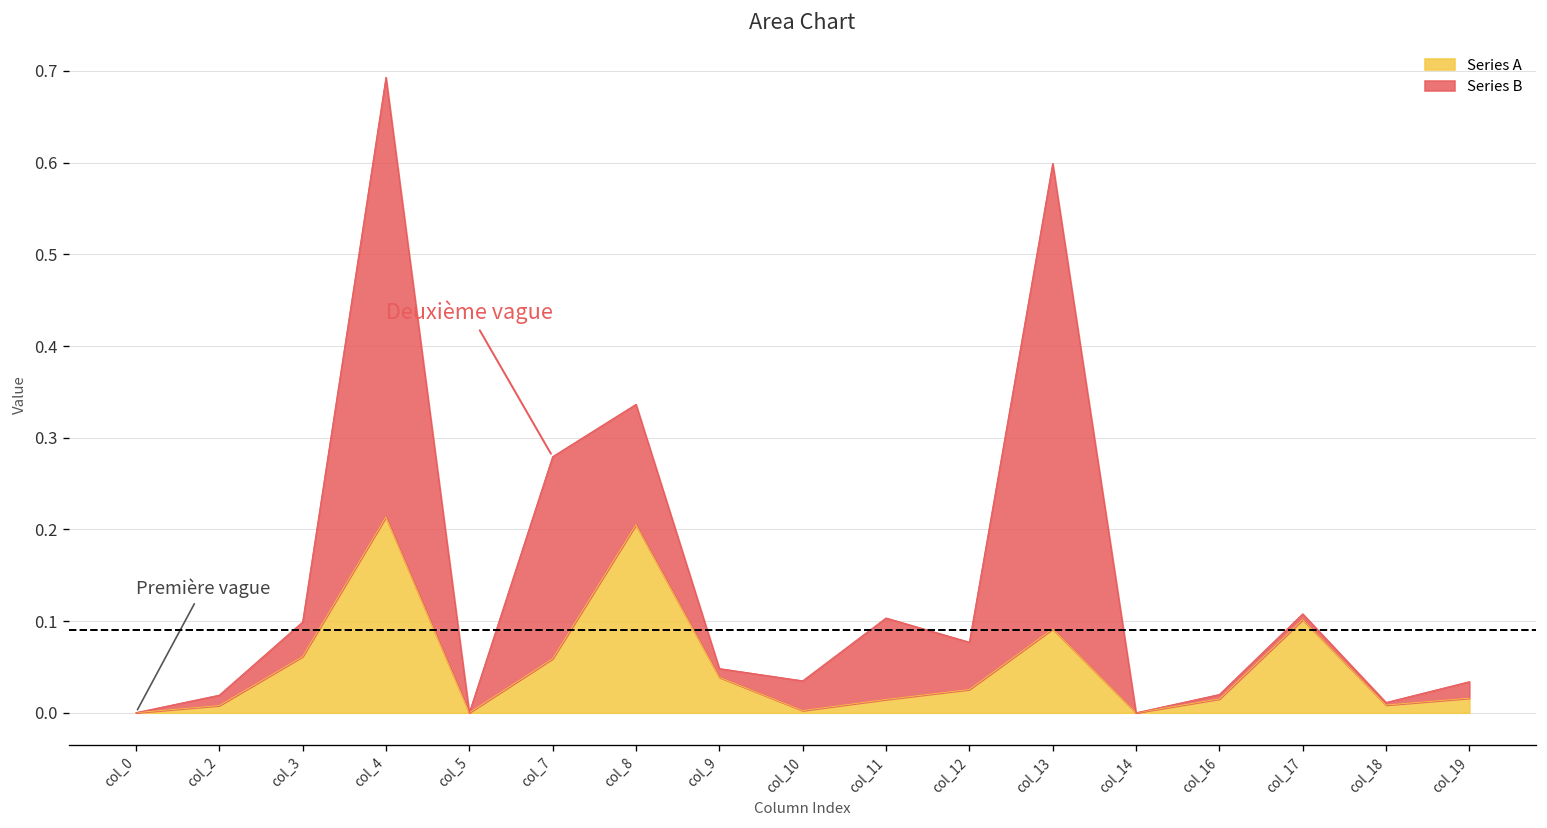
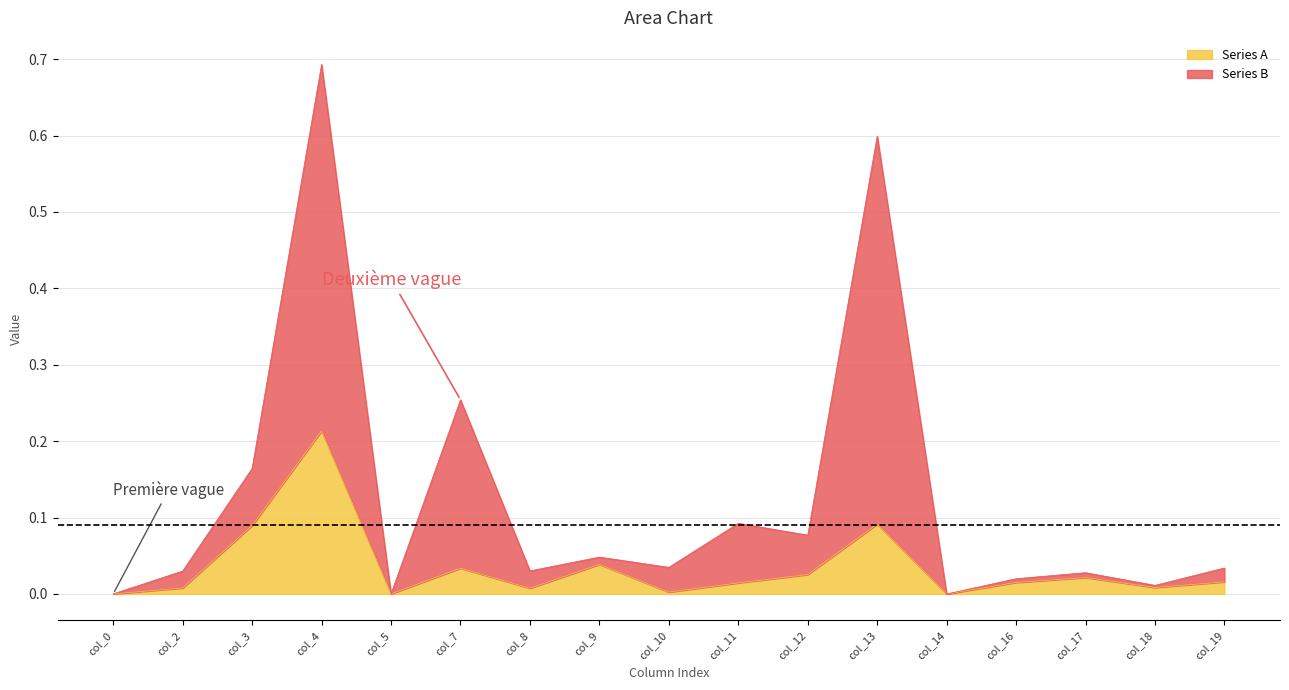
  {
    "Series A": {
      "col_2": 0.01,
-     "col_3": 0.06,
+     "col_3": 0.09,
      "col_4": 0.21,
-     "col_7": 0.06,
-     "col_8": 0.21,
+     "col_7": 0.03,
+     "col_8": 0.01,
      "col_9": 0.04,
      "col_10": 0.00,
      "col_11": 0.01,
      "col_12": 0.03,
      "col_13": 0.09,
      "col_16": 0.02,
-     "col_17": 0.10,
+     "col_17": 0.02,
      "col_19": 0.02
    },
    "Series B": {
-     "col_2": 0.01,
-     "col_3": 0.04,
+     "col_2": 0.02,
+     "col_3": 0.07,
      "col_4": 0.48,
      "col_7": 0.22,
-     "col_8": 0.13,
+     "col_8": 0.02,
      "col_9": 0.01,
      "col_10": 0.03,
-     "col_11": 0.09,
+     "col_11": 0.08,
      "col_12": 0.05,
      "col_13": 0.51,
      "col_16": 0.00,
      "col_17": 0.01,
      "col_19": 0.02
    }
  }
